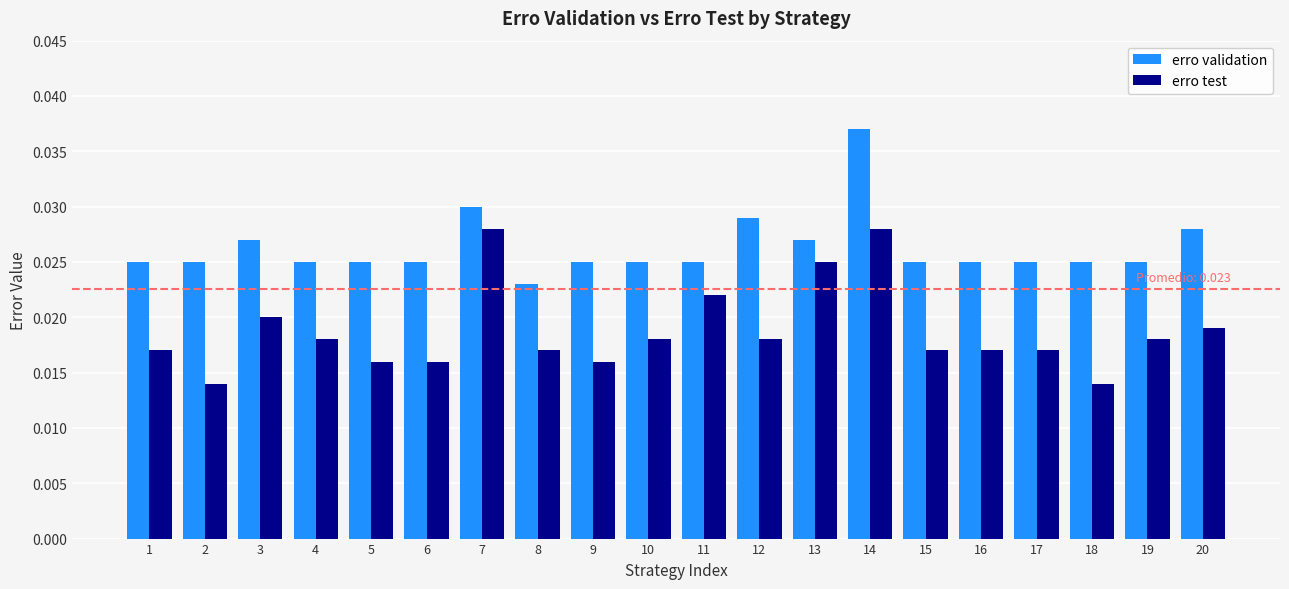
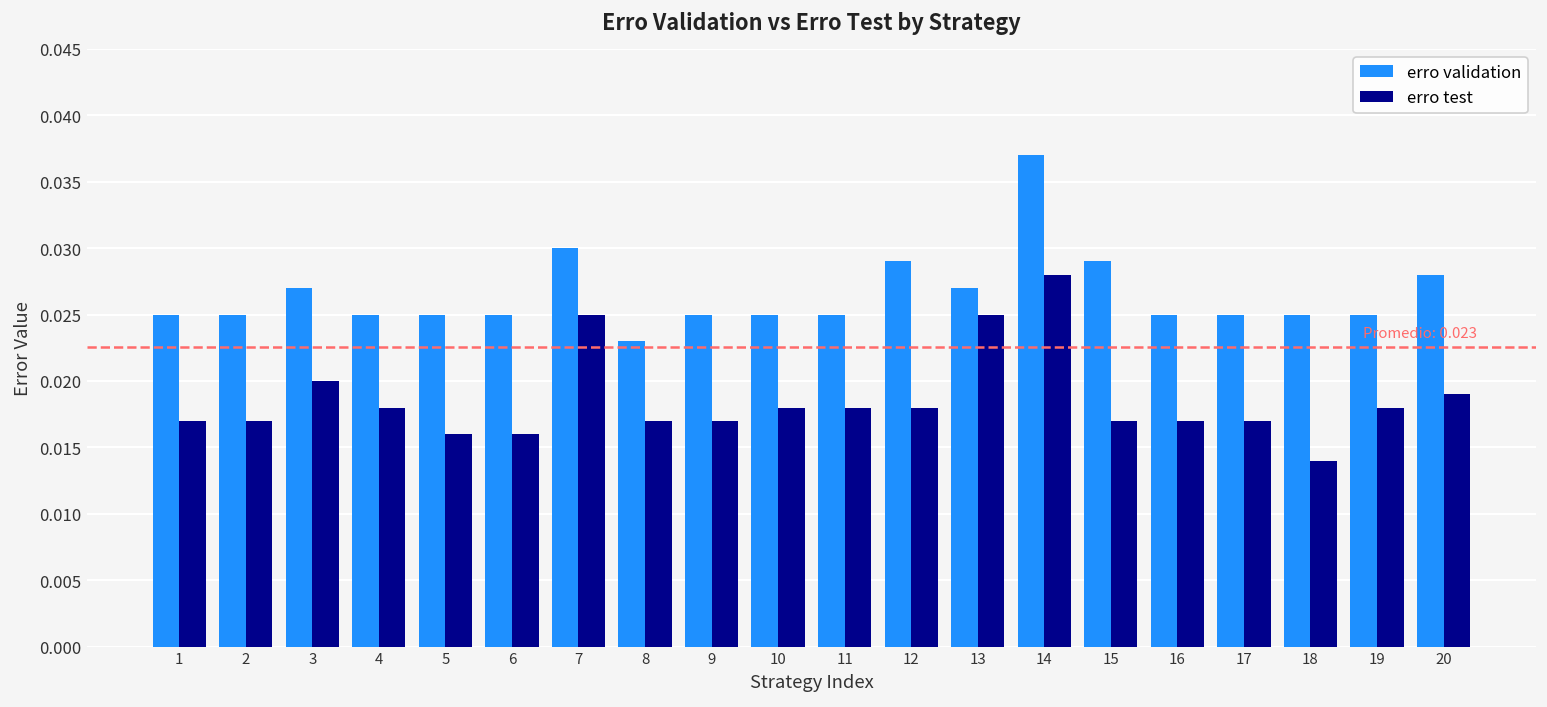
  {
    "erro validation": {
      "1": 0.025,
      "2": 0.025,
      "3": 0.027,
      "4": 0.025,
      "5": 0.025,
      "6": 0.025,
      "7": 0.030,
      "8": 0.023,
      "9": 0.025,
      "10": 0.025,
      "11": 0.025,
      "12": 0.029,
      "13": 0.027,
      "14": 0.037,
-     "15": 0.025,
+     "15": 0.029,
      "16": 0.025,
      "17": 0.025,
      "18": 0.025,
      "19": 0.025
    },
    "erro test": {
      "1": 0.017,
-     "2": 0.014,
+     "2": 0.017,
      "3": 0.020,
      "4": 0.018,
      "5": 0.016,
      "6": 0.016,
-     "7": 0.028,
+     "7": 0.025,
      "8": 0.017,
-     "9": 0.016,
+     "9": 0.017,
      "10": 0.018,
-     "11": 0.022,
+     "11": 0.018,
      "12": 0.018,
      "13": 0.025,
      "14": 0.028,
      "15": 0.017,
      "16": 0.017,
      "17": 0.017,
      "18": 0.014,
      "19": 0.018,
      "20": 0.019
    }
  }
